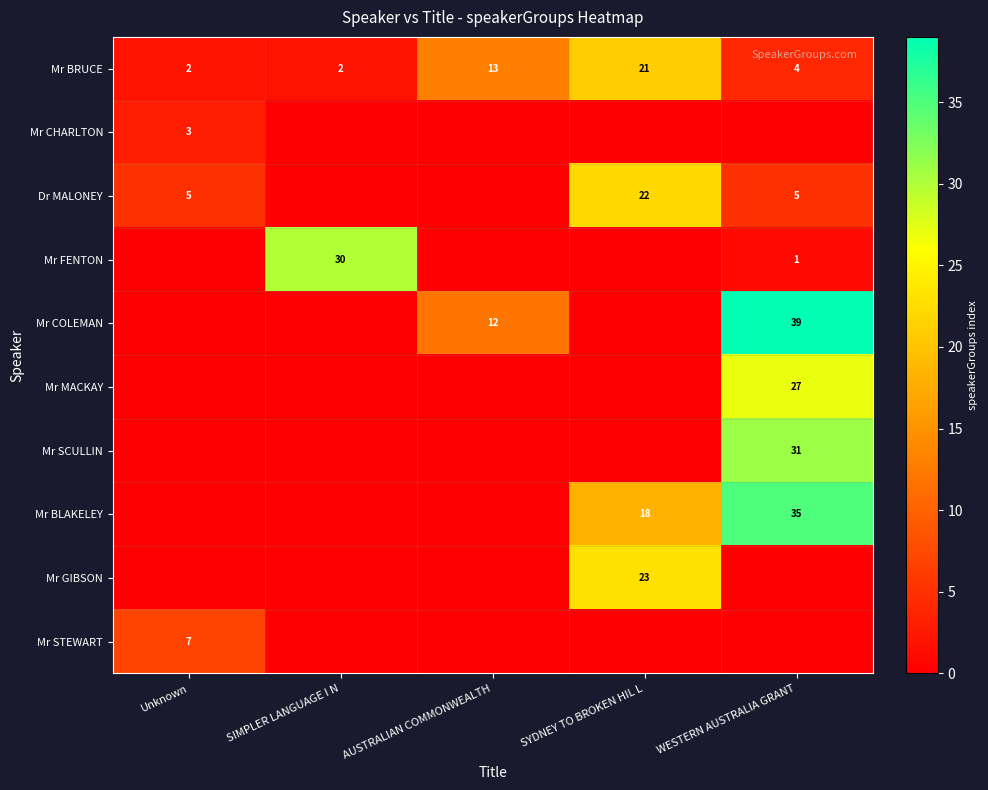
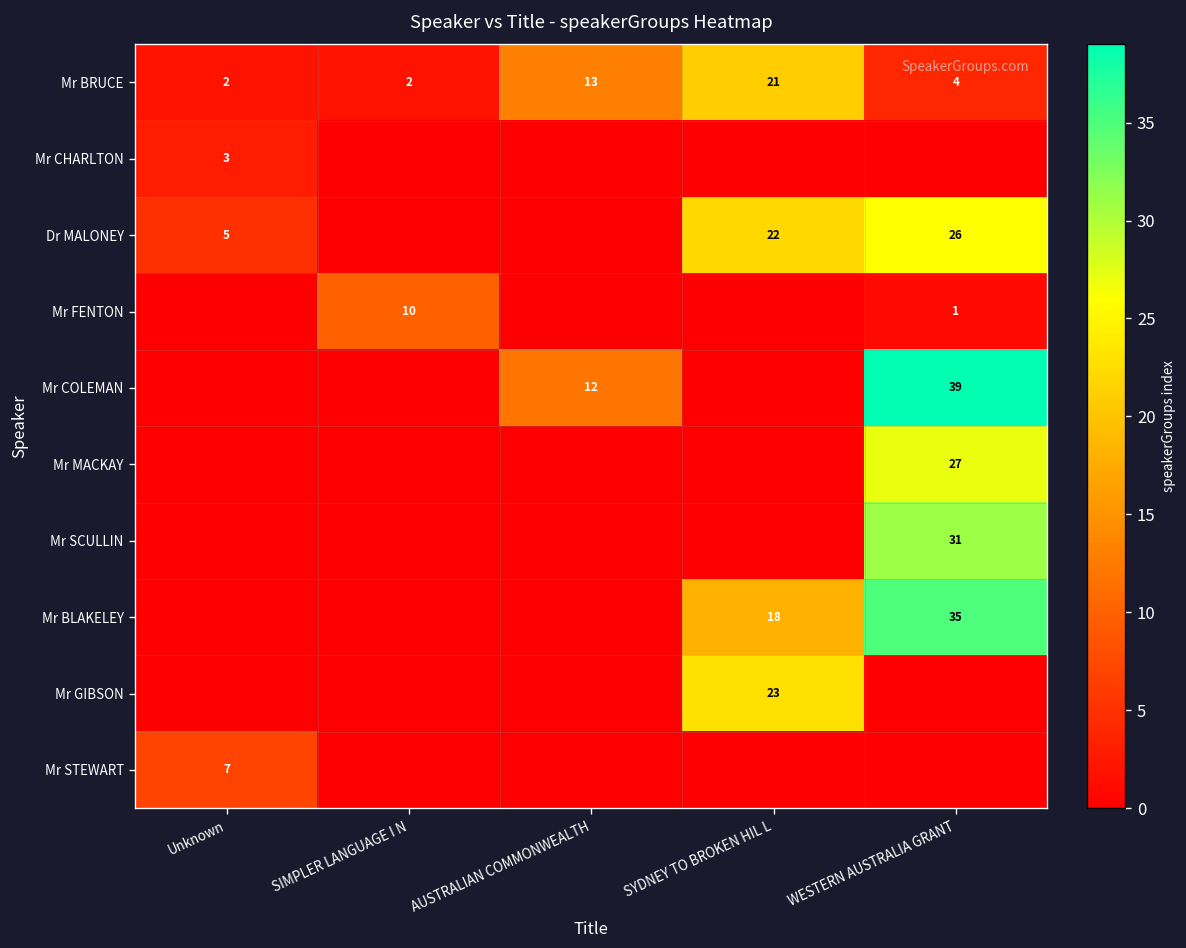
  {
    "Mr BRUCE": {
      "Unknown": 2,
      "SIMPLER LANGUAGE I N": 2,
      "AUSTRALIAN COMMONWEALTH": 13,
      "SYDNEY TO BROKEN HIL L": 21
    },
    "Mr CHARLTON": {
      "Unknown": 3
    },
    "Dr MALONEY": {
      "Unknown": 5,
      "SYDNEY TO BROKEN HIL L": 22,
-     "WESTERN AUSTRALIA GRANT": 5
+     "WESTERN AUSTRALIA GRANT": 26
    },
    "Mr FENTON": {
-     "SIMPLER LANGUAGE I N": 30,
+     "SIMPLER LANGUAGE I N": 10,
      "WESTERN AUSTRALIA GRANT": 1
    },
    "Mr COLEMAN": {
      "AUSTRALIAN COMMONWEALTH": 12,
      "WESTERN AUSTRALIA GRANT": 39
    },
    "Mr MACKAY": {
      "WESTERN AUSTRALIA GRANT": 27
    },
    "Mr SCULLIN": {
      "WESTERN AUSTRALIA GRANT": 31
    },
    "Mr BLAKELEY": {
      "SYDNEY TO BROKEN HIL L": 18,
      "WESTERN AUSTRALIA GRANT": 35
    },
    "Mr GIBSON": {
      "SYDNEY TO BROKEN HIL L": 23
    },
    "Mr STEWART": {
      "Unknown": 7
    }
  }
